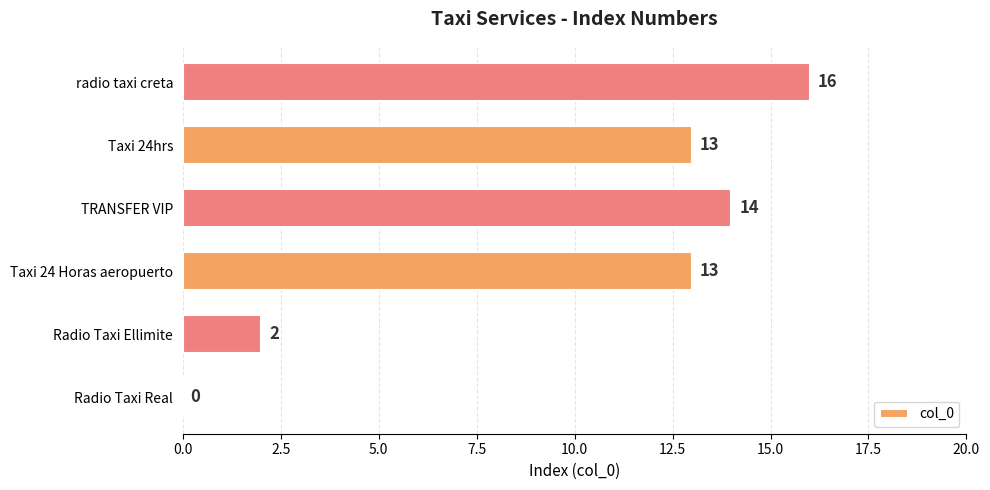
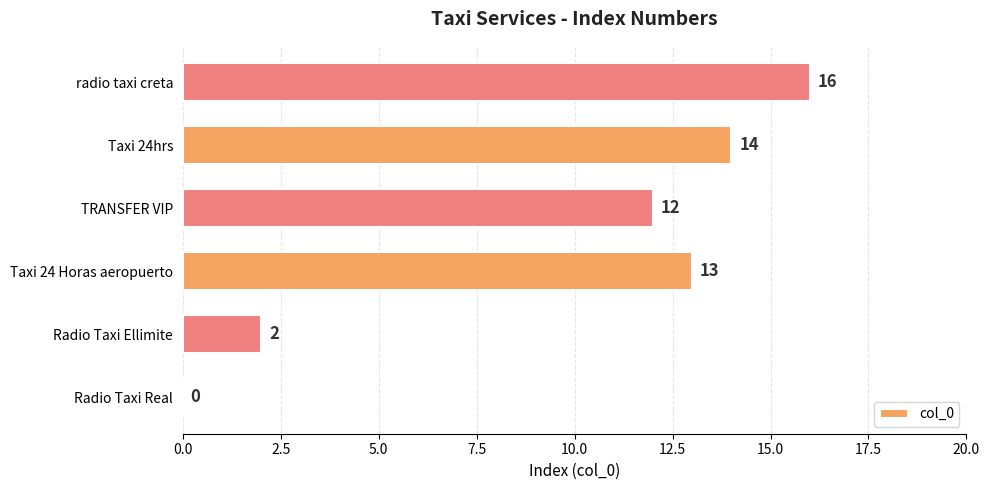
  {
    "radio taxi creta": 16,
-   "Taxi 24hrs": 13,
-   "TRANSFER VIP": 14,
+   "Taxi 24hrs": 14,
+   "TRANSFER VIP": 12,
    "Taxi 24 Horas aeropuerto": 13,
    "Radio Taxi Ellimite": 2,
    "Radio Taxi Real": 0
  }
